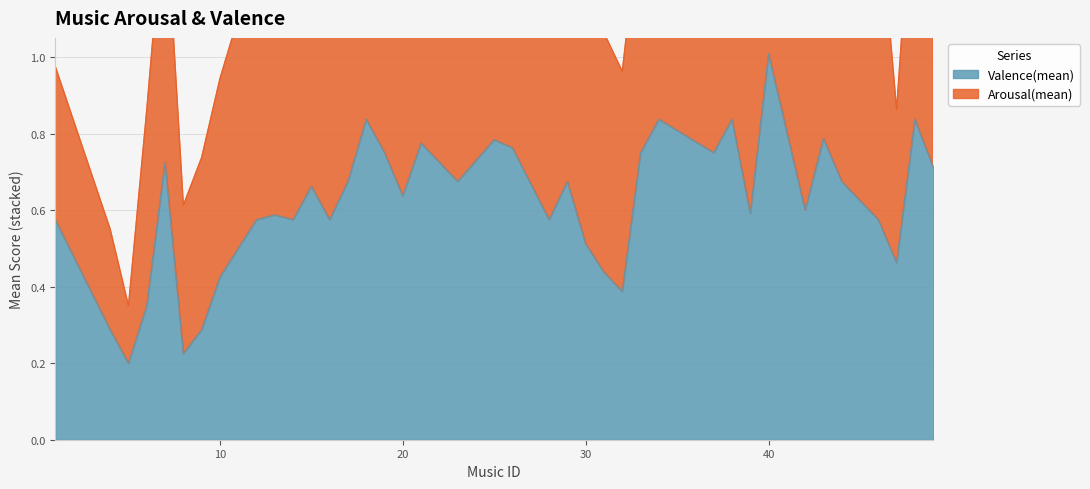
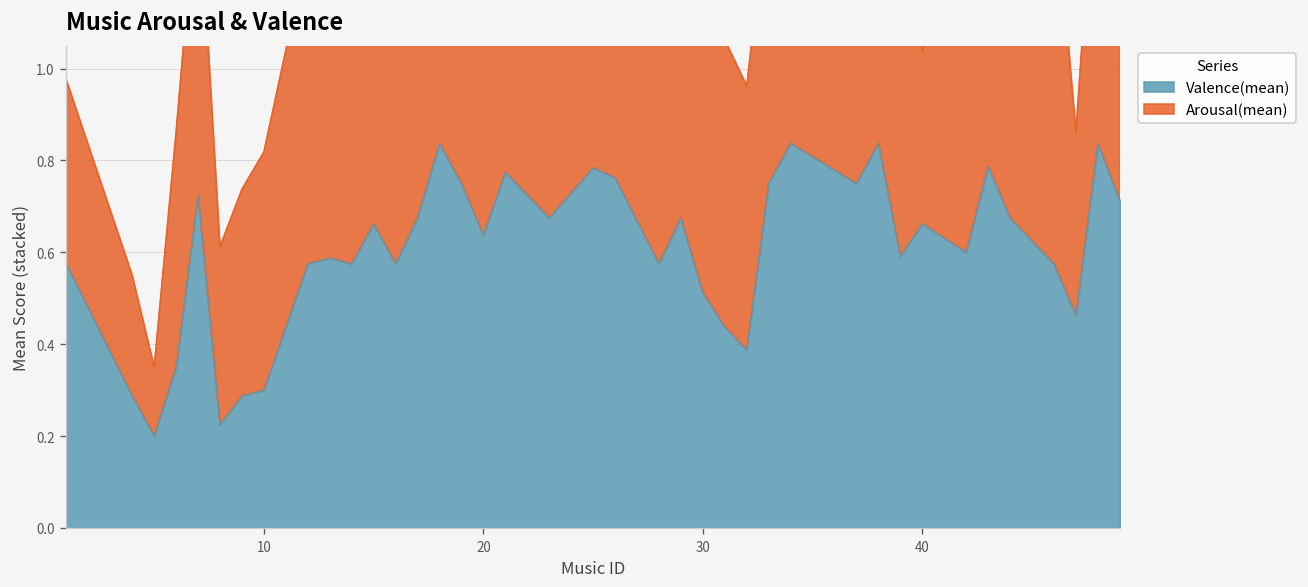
  {
    "Valence(mean)": {
-     "10": 0.43,
+     "10": 0.30,
      "20": 0.64,
      "30": 0.51,
-     "40": 1.01
+     "40": 0.66
    },
    "Arousal(mean)": {
      "10": 0.52
    }
  }
